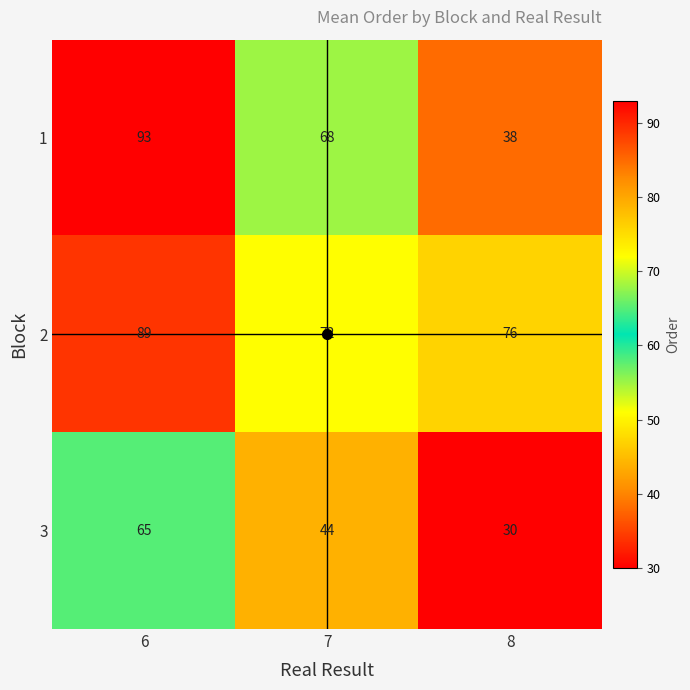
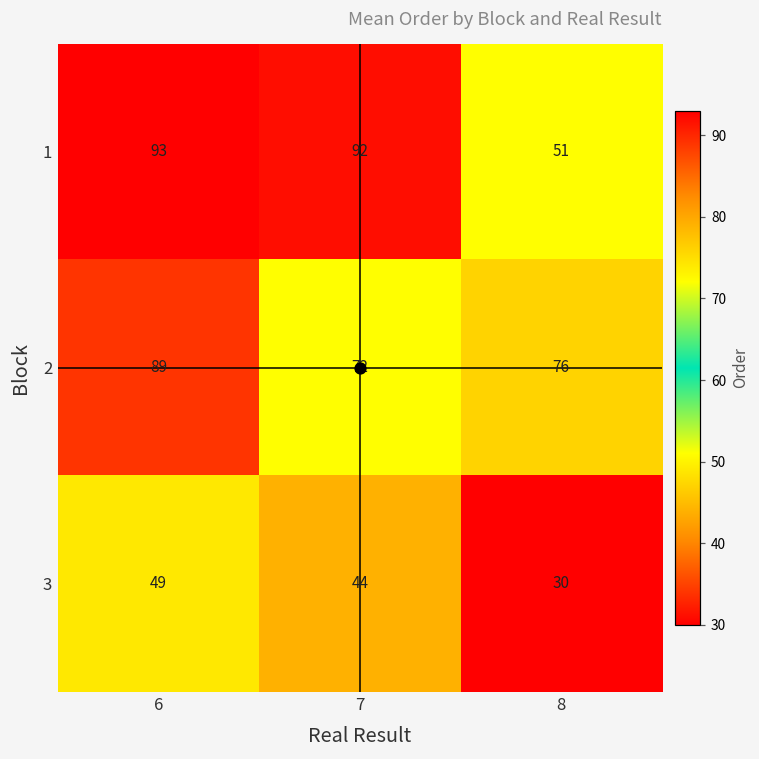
  {
    "1": {
      "6": 93,
-     "7": 68,
-     "8": 38
+     "7": 92,
+     "8": 51
    },
    "2": {
      "6": 89,
      "8": 76
    },
    "3": {
-     "6": 65,
+     "6": 49,
      "7": 44,
      "8": 30
    }
  }
